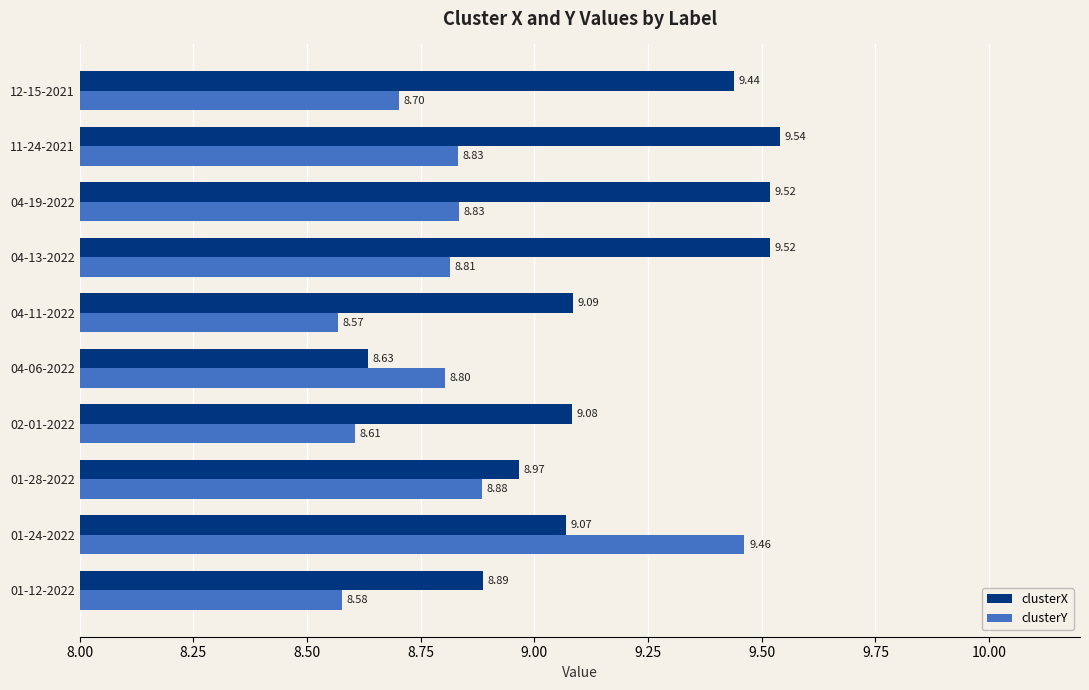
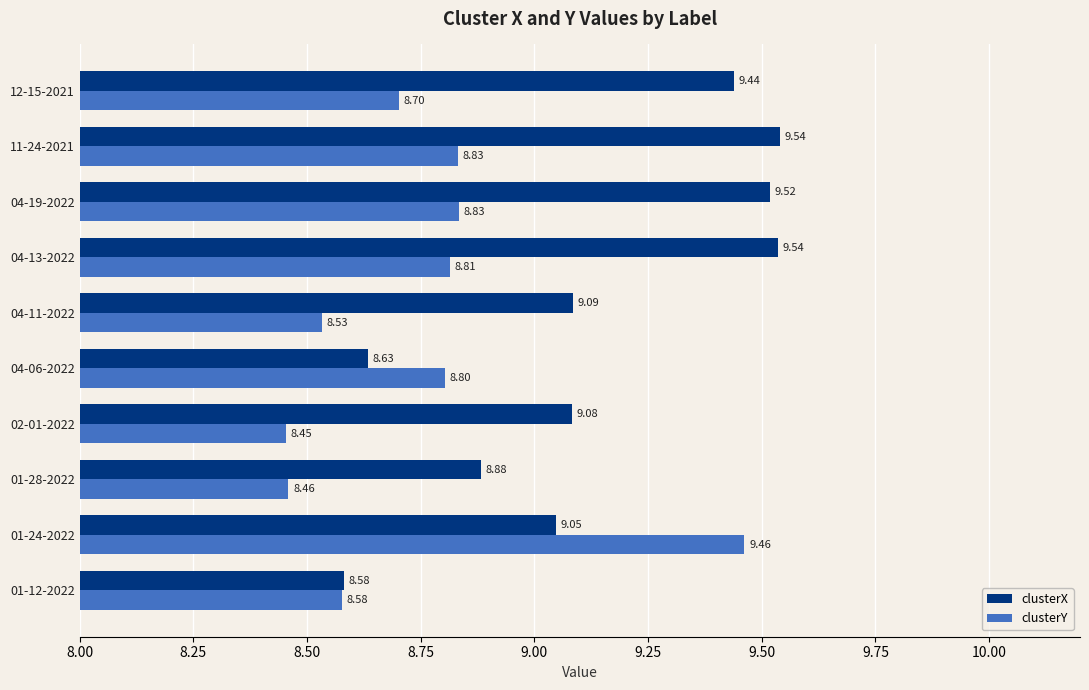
  {
    "clusterX": {
      "12-15-2021": 9.44,
      "11-24-2021": 9.54,
      "04-19-2022": 9.52,
-     "04-13-2022": 9.52,
+     "04-13-2022": 9.54,
      "04-11-2022": 9.09,
      "04-06-2022": 8.63,
      "02-01-2022": 9.08,
-     "01-28-2022": 8.97,
-     "01-24-2022": 9.07,
-     "01-12-2022": 8.89
+     "01-28-2022": 8.88,
+     "01-24-2022": 9.05,
+     "01-12-2022": 8.58
    },
    "clusterY": {
      "12-15-2021": 8.70,
      "11-24-2021": 8.83,
      "04-19-2022": 8.83,
      "04-13-2022": 8.81,
-     "04-11-2022": 8.57,
+     "04-11-2022": 8.53,
      "04-06-2022": 8.80,
-     "02-01-2022": 8.61,
-     "01-28-2022": 8.88,
+     "02-01-2022": 8.45,
+     "01-28-2022": 8.46,
      "01-24-2022": 9.46,
      "01-12-2022": 8.58
    }
  }
